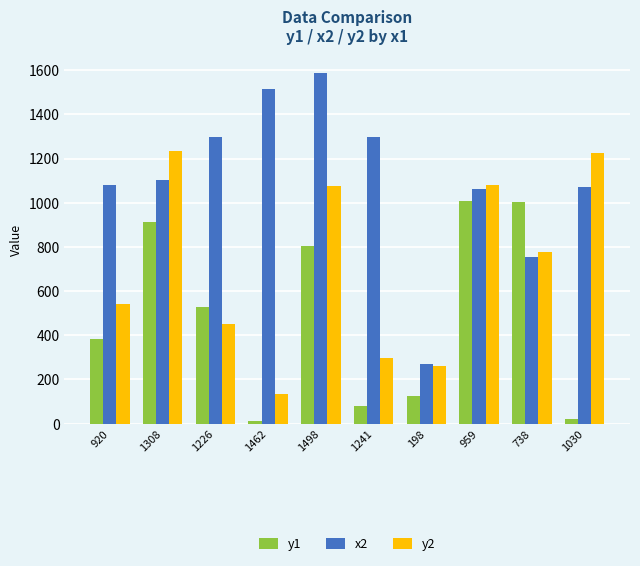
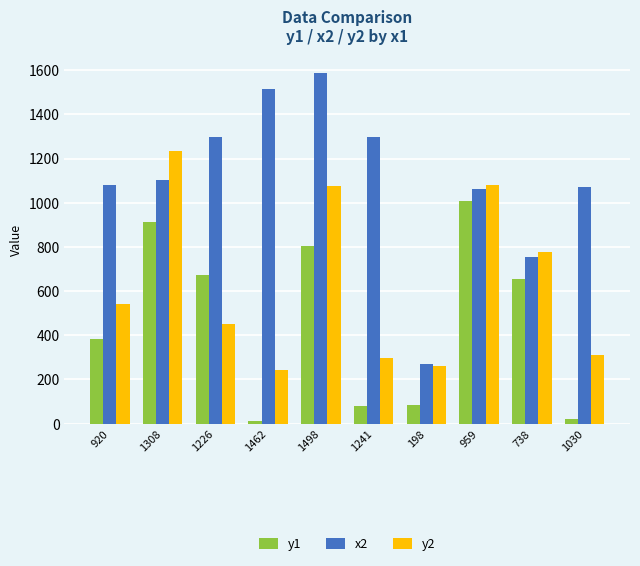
  {
    "y1": {
      "920": 380,
      "1308": 910,
-     "1226": 530,
+     "1226": 670,
      "1498": 810,
      "1241": 80,
-     "198": 130,
+     "198": 80,
      "959": 1010,
-     "738": 1000,
+     "738": 660,
      "1030": 20
    },
    "x2": {
      "920": 1080,
      "1308": 1110,
      "1226": 1300,
      "1462": 1520,
      "1498": 1590,
      "1241": 1300,
      "198": 270,
      "959": 1060,
      "738": 750,
      "1030": 1070
    },
    "y2": {
      "920": 540,
      "1308": 1230,
      "1226": 450,
-     "1462": 140,
+     "1462": 240,
      "1498": 1080,
      "1241": 300,
      "198": 260,
      "959": 1080,
      "738": 780,
-     "1030": 1230
+     "1030": 310
    }
  }
